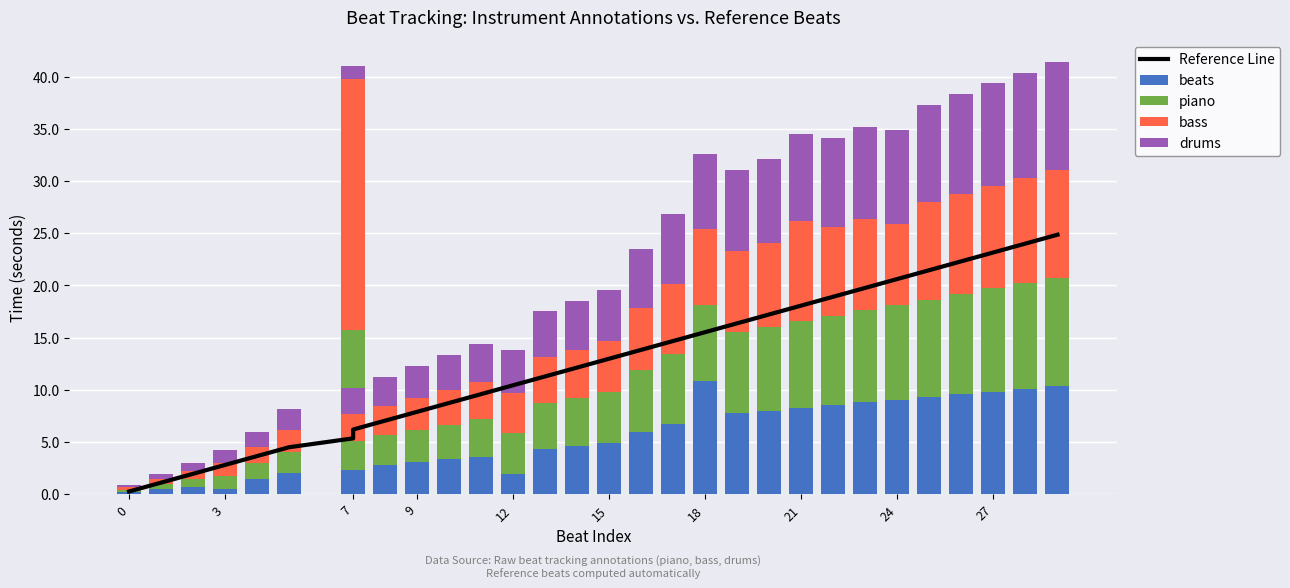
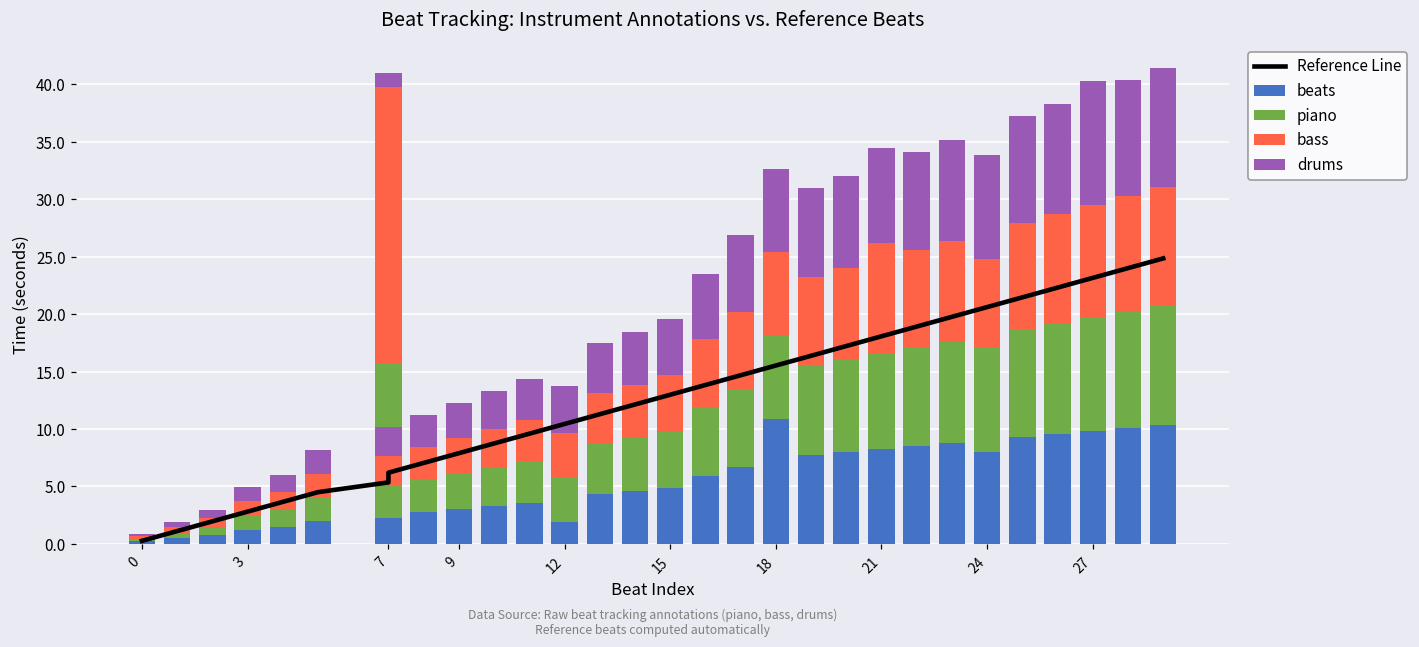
  {
    "beats": {
-     "3": 0.5,
+     "3": 1.2,
      "9": 3.1,
      "12": 1.9,
      "15": 4.9,
      "18": 10.9,
      "21": 8.3,
-     "24": 9.1,
+     "24": 8.0,
      "27": 9.8
    },
    "piano": {
      "3": 1.3,
      "9": 3.1,
      "12": 3.9,
      "15": 4.9,
      "18": 7.3,
      "21": 8.3,
      "24": 9.1,
      "27": 9.9
    },
    "bass": {
      "3": 1.2,
      "9": 3.1,
      "12": 3.8,
      "15": 4.9,
      "18": 7.2,
      "21": 9.6,
      "24": 7.7,
      "27": 9.8
    },
    "drums": {
      "3": 1.2,
      "9": 3.1,
      "12": 4.1,
      "15": 4.9,
      "18": 7.2,
      "21": 8.3,
      "24": 9.1,
-     "27": 9.8
+     "27": 10.7
    }
  }
